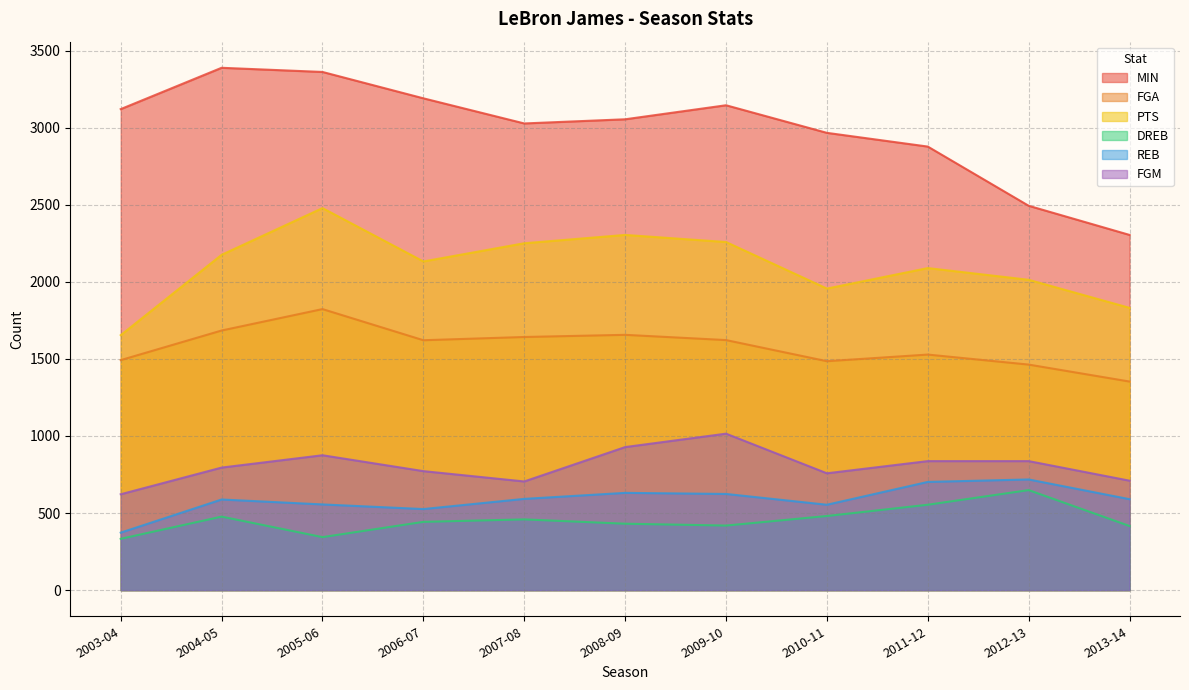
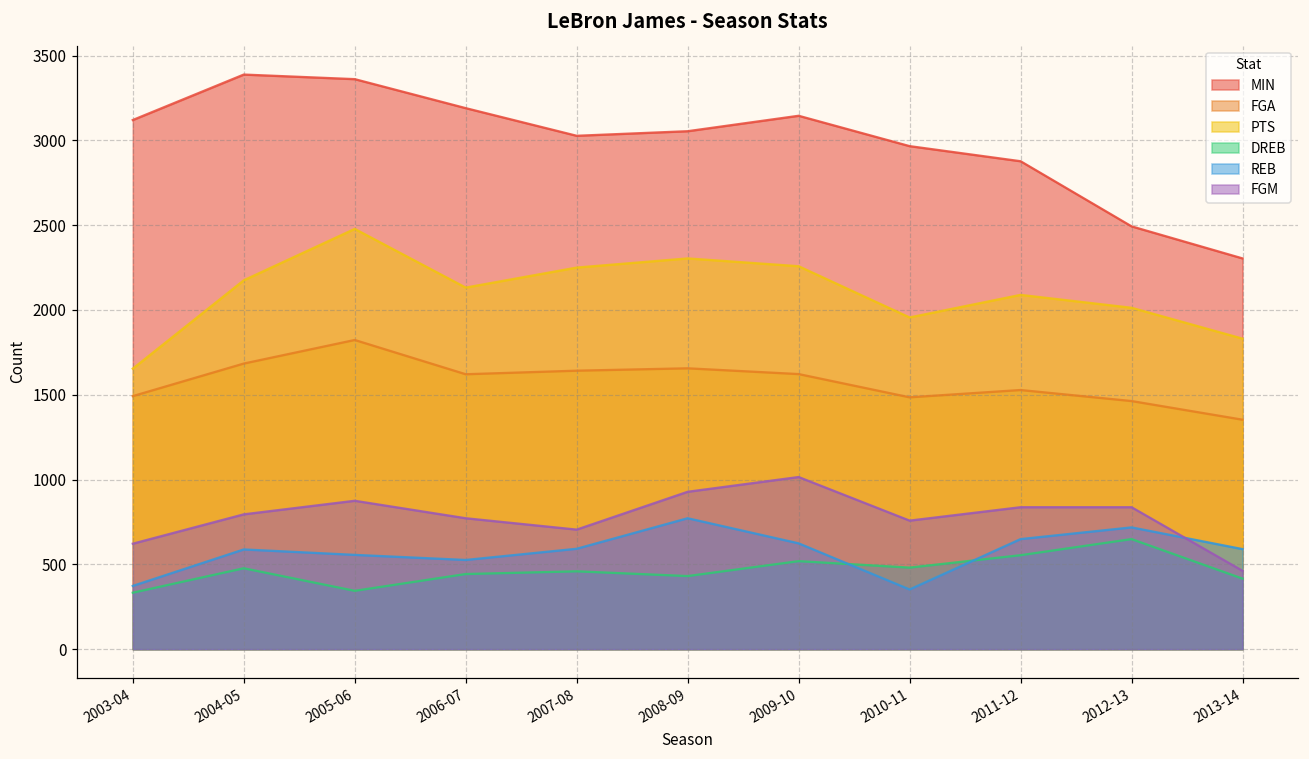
  {
    "DREB": {
      "2003-04": 330,
      "2004-05": 480,
      "2005-06": 340,
      "2006-07": 440,
      "2007-08": 460,
      "2008-09": 430,
-     "2009-10": 420,
+     "2009-10": 520,
      "2010-11": 480,
      "2011-12": 550,
      "2012-13": 650,
      "2013-14": 420
    },
    "REB": {
      "2003-04": 370,
      "2004-05": 590,
      "2005-06": 560,
      "2006-07": 530,
      "2007-08": 590,
-     "2008-09": 630,
+     "2008-09": 770,
      "2009-10": 620,
-     "2010-11": 550,
-     "2011-12": 700,
+     "2010-11": 350,
+     "2011-12": 650,
      "2012-13": 720,
      "2013-14": 590
    },
    "FGM": {
      "2003-04": 620,
      "2004-05": 800,
      "2005-06": 880,
      "2006-07": 770,
      "2007-08": 710,
      "2008-09": 930,
      "2009-10": 1020,
      "2010-11": 760,
      "2011-12": 840,
      "2012-13": 840,
-     "2013-14": 710
+     "2013-14": 460
    }
  }
